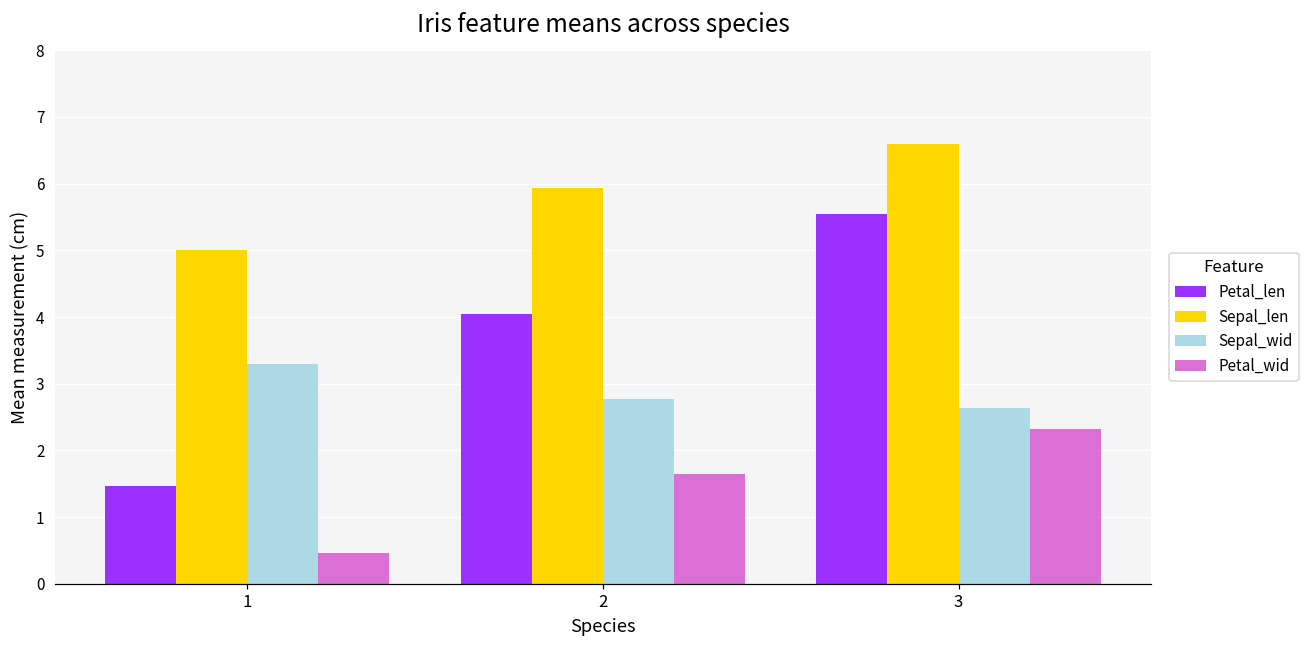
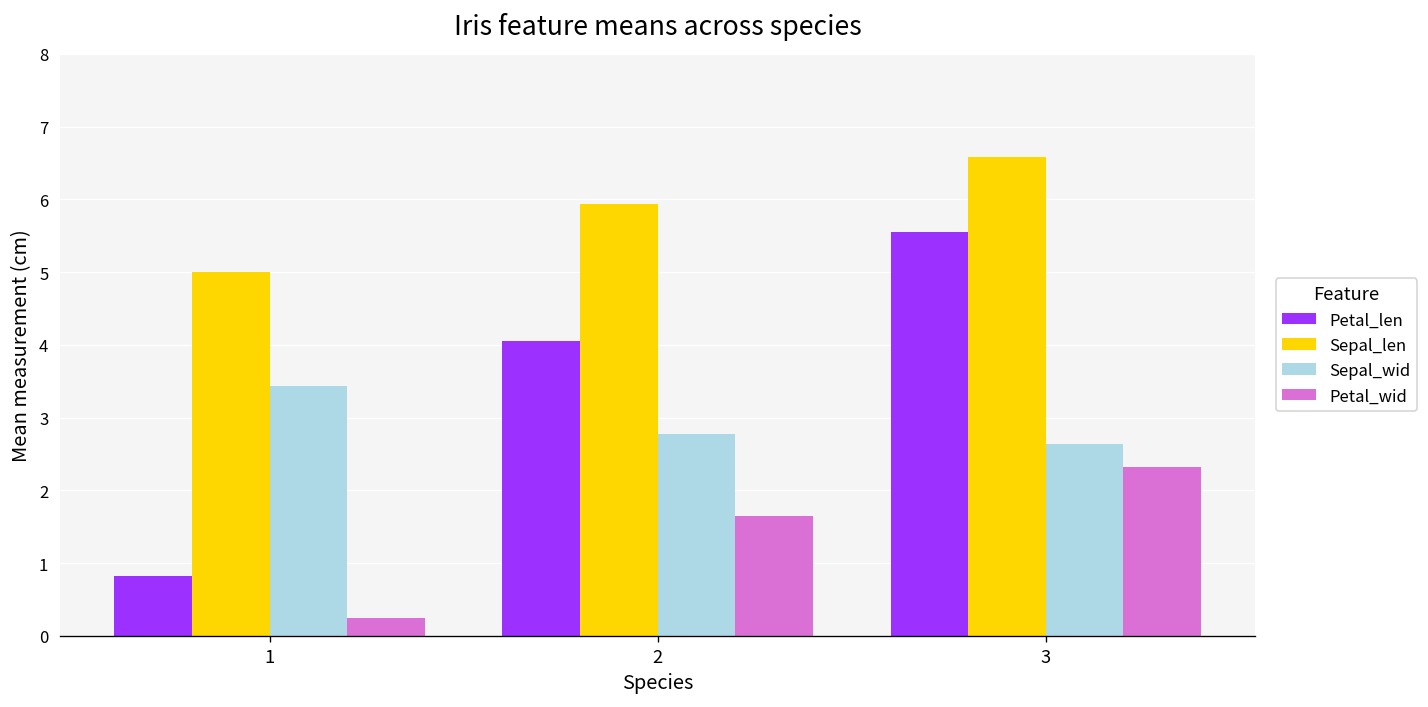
  {
    "Petal_len": {
-     "1": 1.5,
+     "1": 0.8,
      "2": 4.1,
      "3": 5.6
    },
    "Sepal_len": {
      "1": 5.0,
      "2": 5.9,
      "3": 6.6
    },
    "Sepal_wid": {
-     "1": 3.3,
+     "1": 3.4,
      "2": 2.8,
      "3": 2.6
    },
    "Petal_wid": {
-     "1": 0.5,
+     "1": 0.2,
      "2": 1.7,
      "3": 2.3
    }
  }
